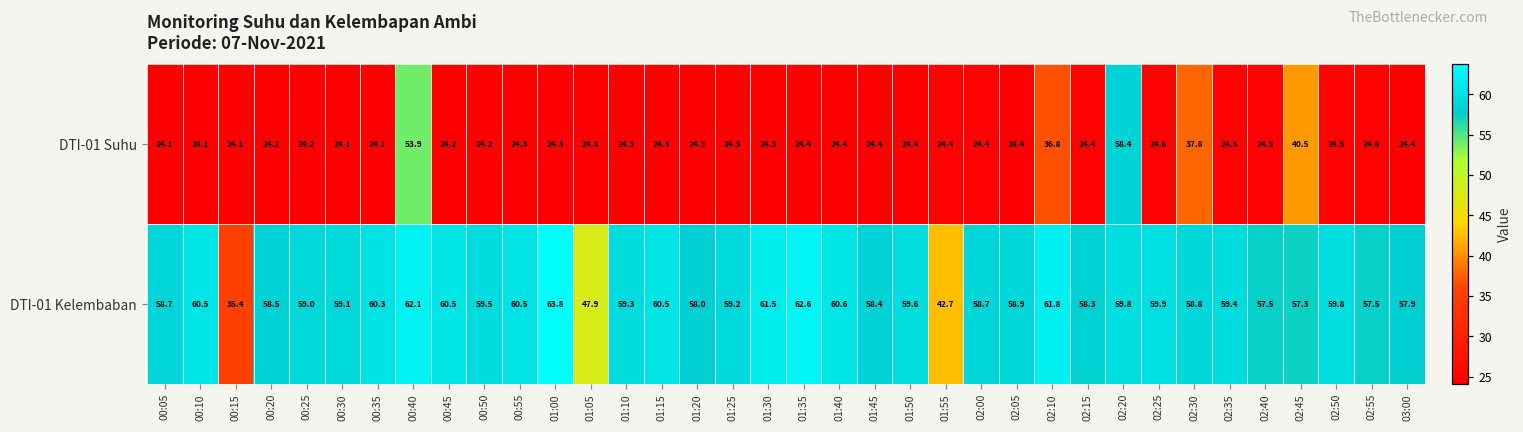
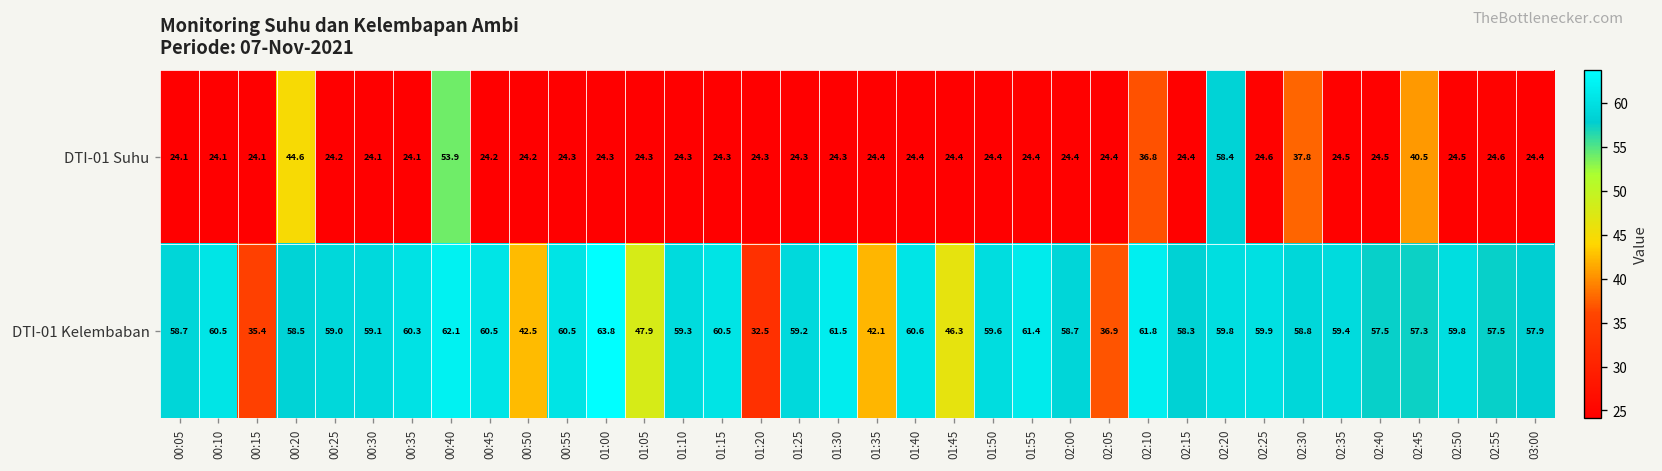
  {
    "DTI-01 Suhu": {
      "00:05": 24.1,
      "00:10": 24.1,
      "00:15": 24.1,
-     "00:20": 24.2,
+     "00:20": 44.6,
      "00:25": 24.2,
      "00:30": 24.1,
      "00:35": 24.1,
      "00:40": 53.9,
      "00:45": 24.2,
      "00:50": 24.2,
      "00:55": 24.3,
      "01:00": 24.3,
      "01:05": 24.3,
      "01:10": 24.3,
      "01:15": 24.3,
      "01:20": 24.3,
      "01:25": 24.3,
      "01:30": 24.3,
      "01:35": 24.4,
      "01:40": 24.4,
      "01:45": 24.4,
      "01:50": 24.4,
      "01:55": 24.4,
      "02:00": 24.4,
      "02:05": 24.4,
      "02:10": 36.8,
      "02:15": 24.4,
      "02:20": 58.4,
      "02:25": 24.6,
      "02:30": 37.8,
      "02:35": 24.5,
      "02:40": 24.5,
      "02:45": 40.5,
      "02:50": 24.5,
      "02:55": 24.6,
      "03:00": 24.4
    },
    "DTI-01 Kelembaban": {
      "00:05": 58.7,
      "00:10": 60.5,
      "00:15": 35.4,
      "00:20": 58.5,
      "00:25": 59.0,
      "00:30": 59.1,
      "00:35": 60.3,
      "00:40": 62.1,
      "00:45": 60.5,
-     "00:50": 59.5,
+     "00:50": 42.5,
      "00:55": 60.5,
      "01:00": 63.8,
      "01:05": 47.9,
      "01:10": 59.3,
      "01:15": 60.5,
-     "01:20": 58.0,
+     "01:20": 32.5,
      "01:25": 59.2,
      "01:30": 61.5,
-     "01:35": 62.6,
+     "01:35": 42.1,
      "01:40": 60.6,
-     "01:45": 58.4,
+     "01:45": 46.3,
      "01:50": 59.6,
-     "01:55": 42.7,
+     "01:55": 61.4,
      "02:00": 58.7,
-     "02:05": 58.9,
+     "02:05": 36.9,
      "02:10": 61.8,
      "02:15": 58.3,
      "02:20": 59.8,
      "02:25": 59.9,
      "02:30": 58.8,
      "02:35": 59.4,
      "02:40": 57.5,
      "02:45": 57.3,
      "02:50": 59.8,
      "02:55": 57.5,
      "03:00": 57.9
    }
  }
